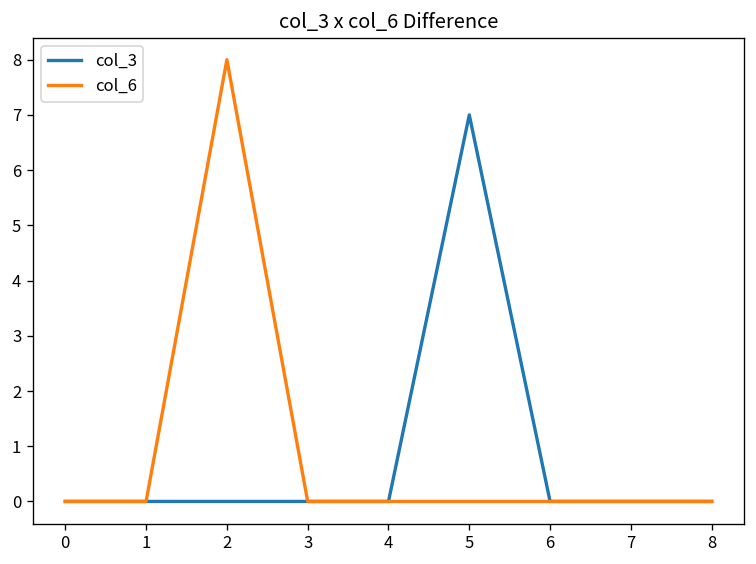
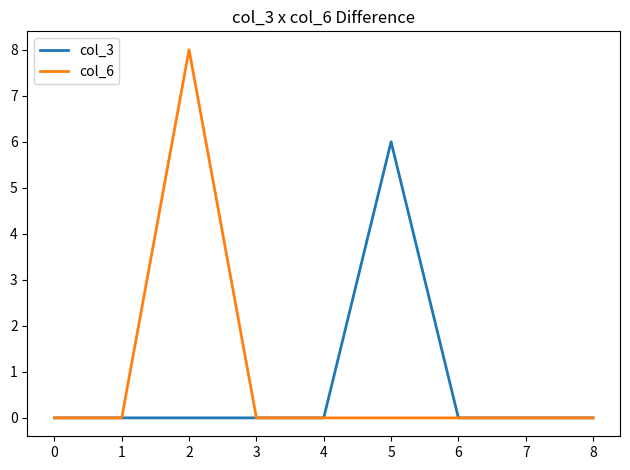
  {
    "col_3": {
      "2": 0,
-     "5": 7
+     "5": 6
    },
    "col_6": {
      "2": 8,
      "5": 0
    }
  }
